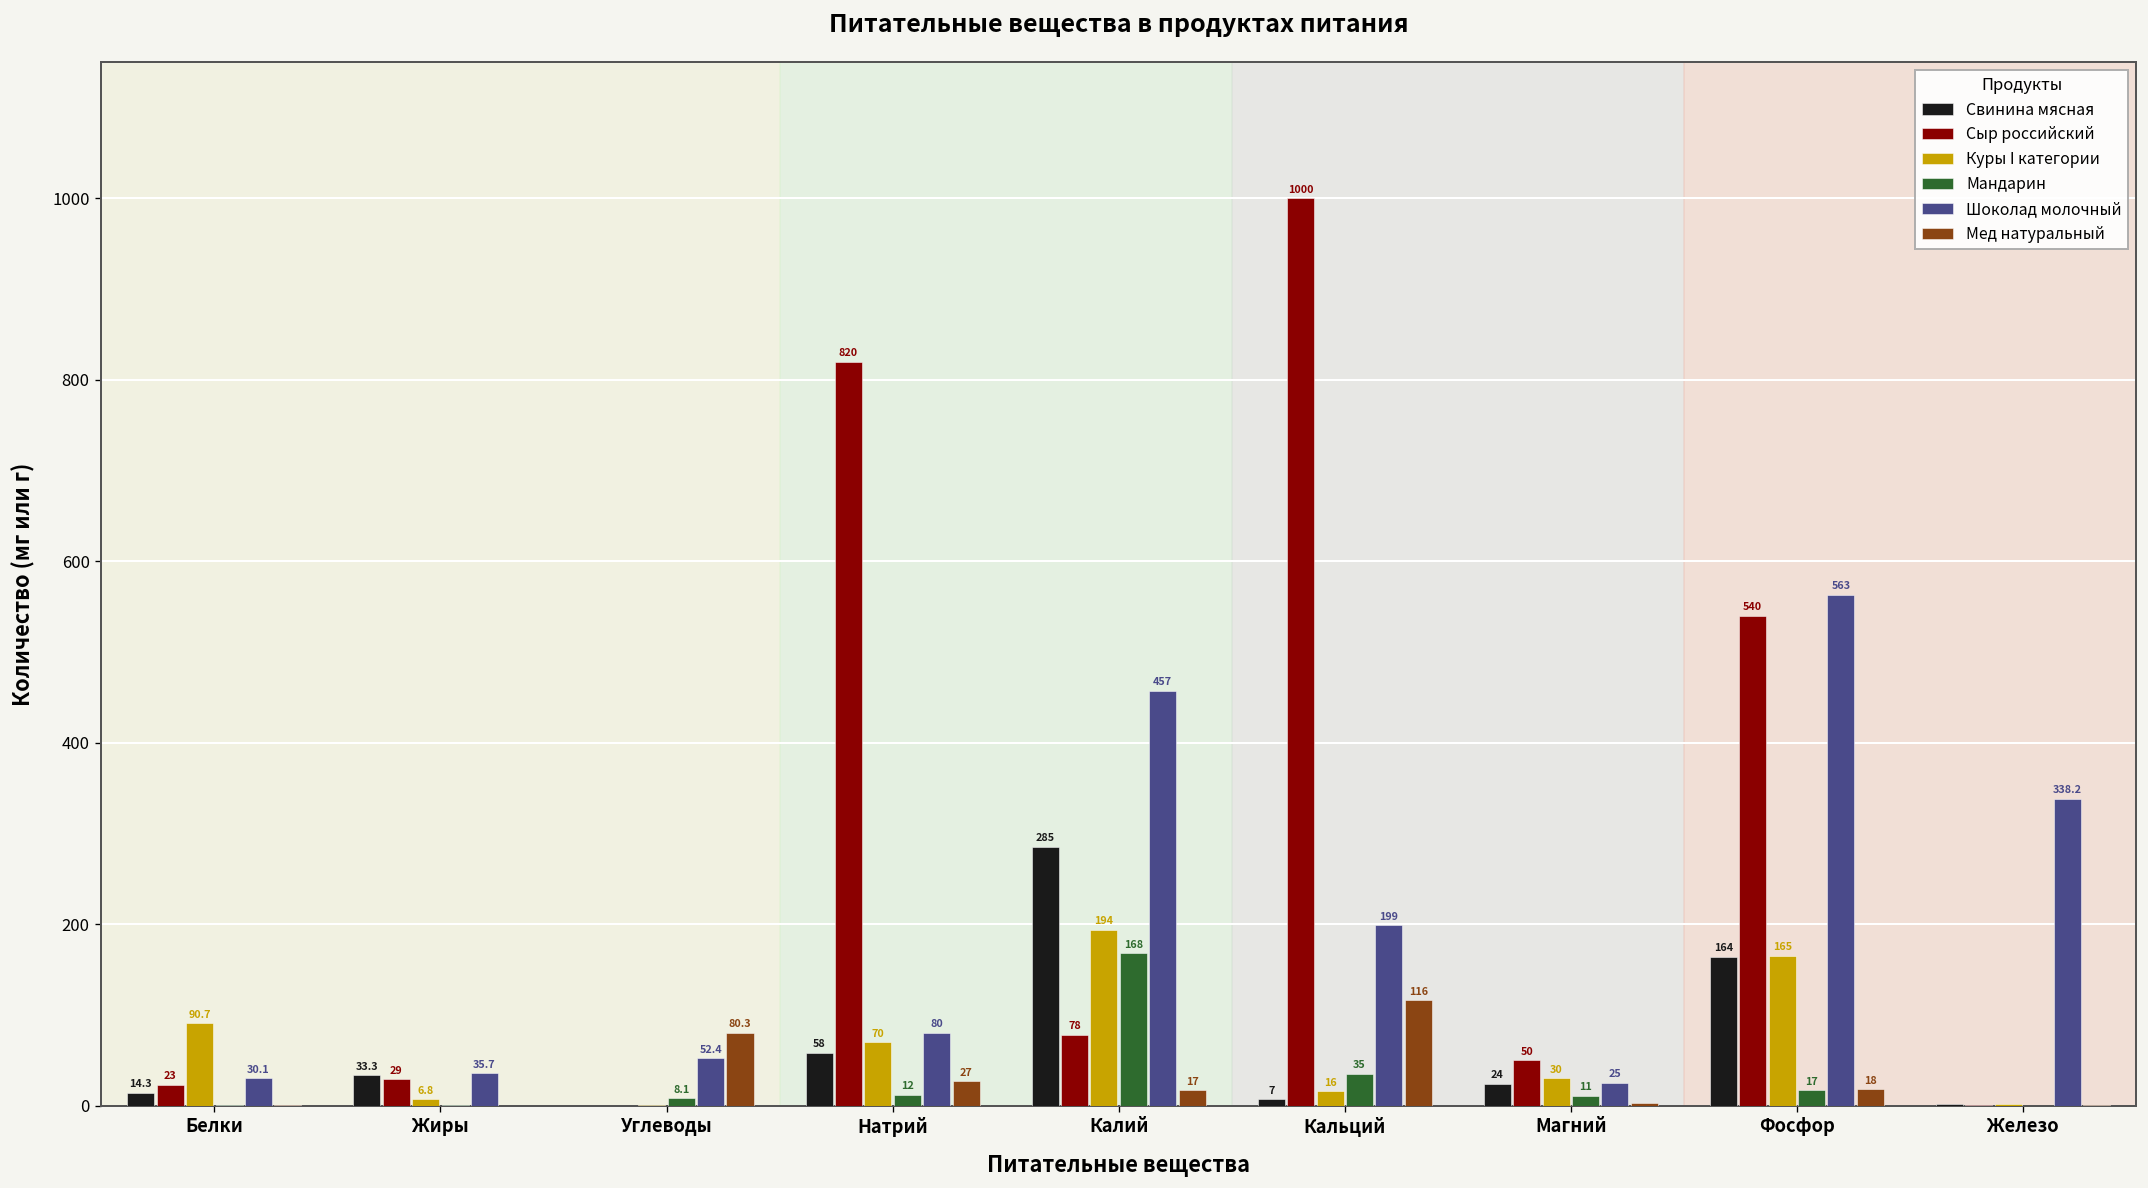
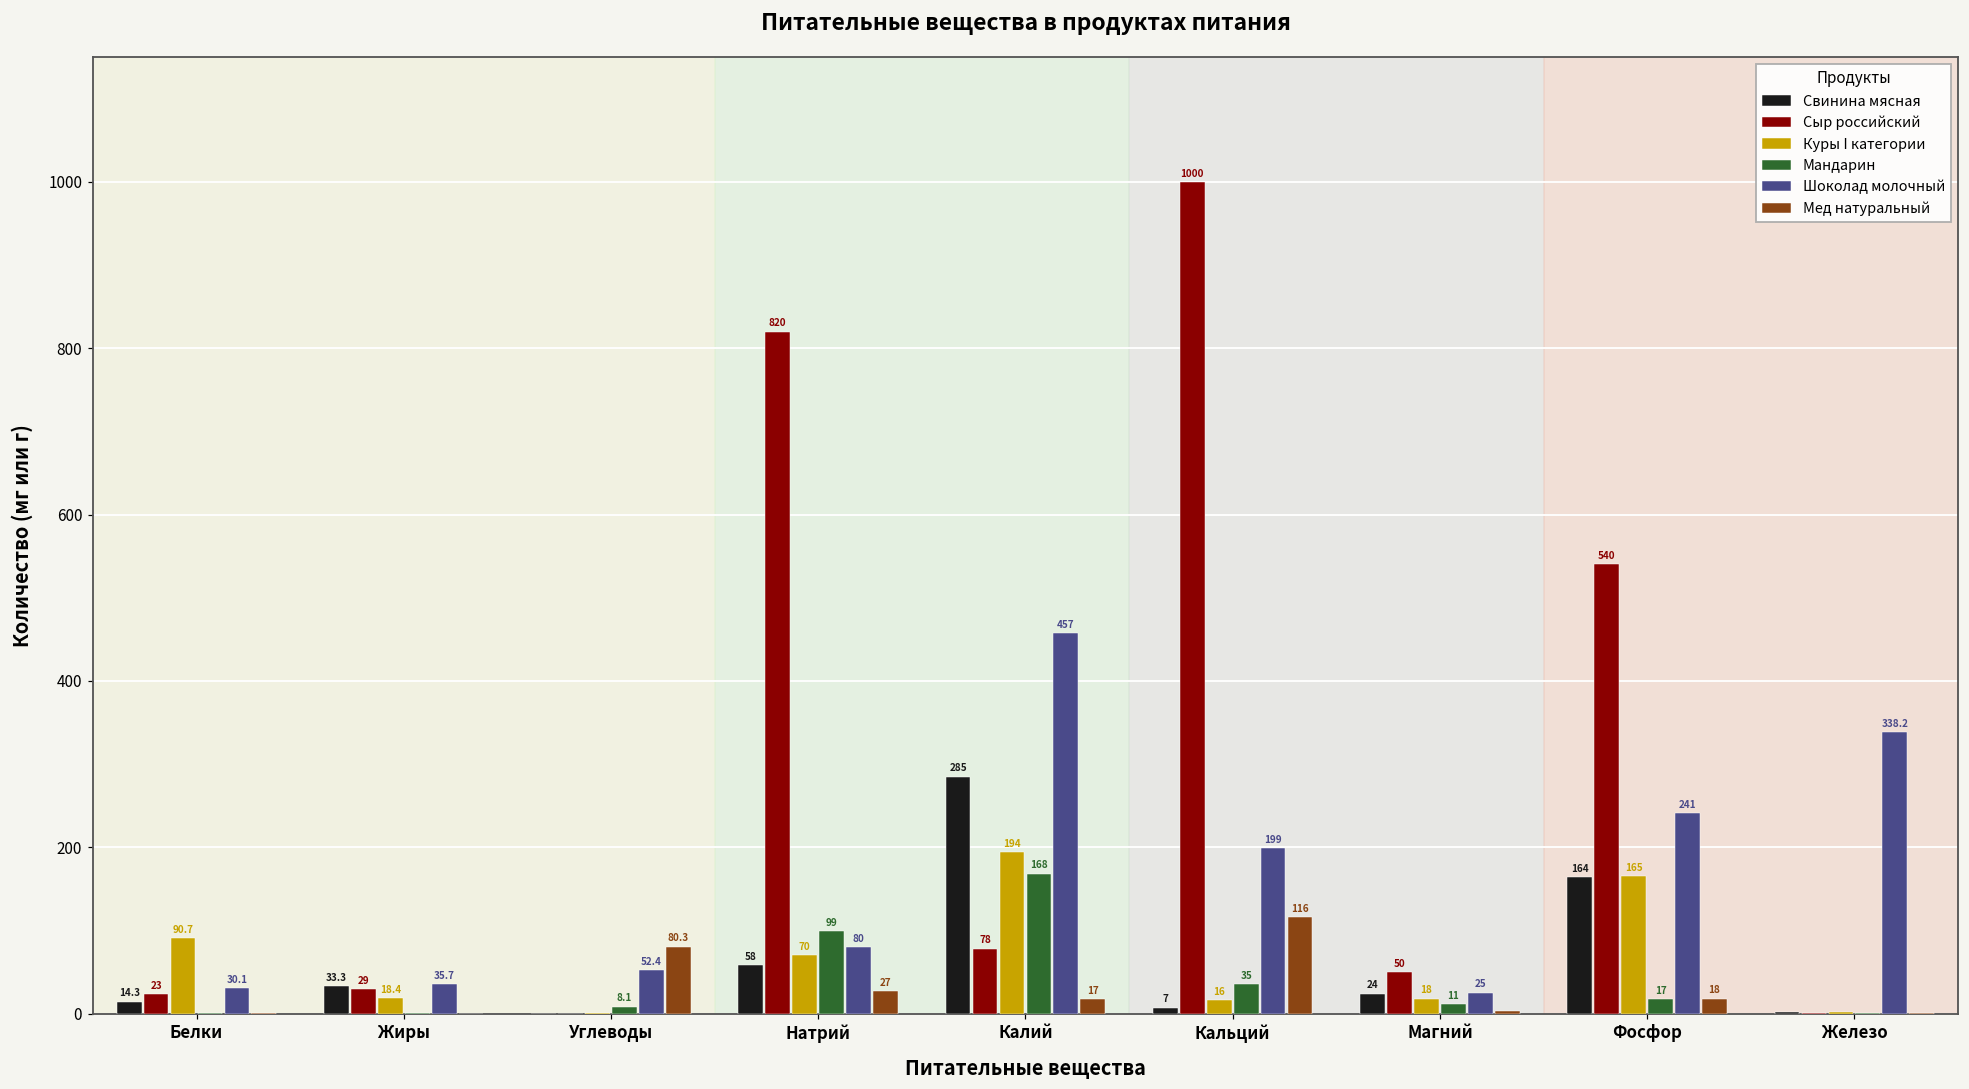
  {
    "Свинина мясная": {
      "Белки": 14.3,
      "Жиры": 33.3,
      "Натрий": 58,
      "Калий": 285,
      "Кальций": 7,
      "Магний": 24,
      "Фосфор": 164
    },
    "Сыр российский": {
      "Белки": 23,
      "Жиры": 29,
      "Натрий": 820,
      "Калий": 78,
      "Кальций": 1000,
      "Магний": 50,
      "Фосфор": 540
    },
    "Куры I категории": {
      "Белки": 90.7,
-     "Жиры": 6.8,
+     "Жиры": 18.4,
      "Натрий": 70,
      "Калий": 194,
      "Кальций": 16,
-     "Магний": 30,
+     "Магний": 18,
      "Фосфор": 165
    },
    "Мандарин": {
      "Углеводы": 8.1,
-     "Натрий": 12,
+     "Натрий": 99,
      "Калий": 168,
      "Кальций": 35,
      "Магний": 11,
      "Фосфор": 17
    },
    "Шоколад молочный": {
      "Белки": 30.1,
      "Жиры": 35.7,
      "Углеводы": 52.4,
      "Натрий": 80,
      "Калий": 457,
      "Кальций": 199,
      "Магний": 25,
-     "Фосфор": 563,
+     "Фосфор": 241,
      "Железо": 338.2
    },
    "Мед натуральный": {
      "Углеводы": 80.3,
      "Натрий": 27,
      "Калий": 17,
      "Кальций": 116,
      "Фосфор": 18
    }
  }
